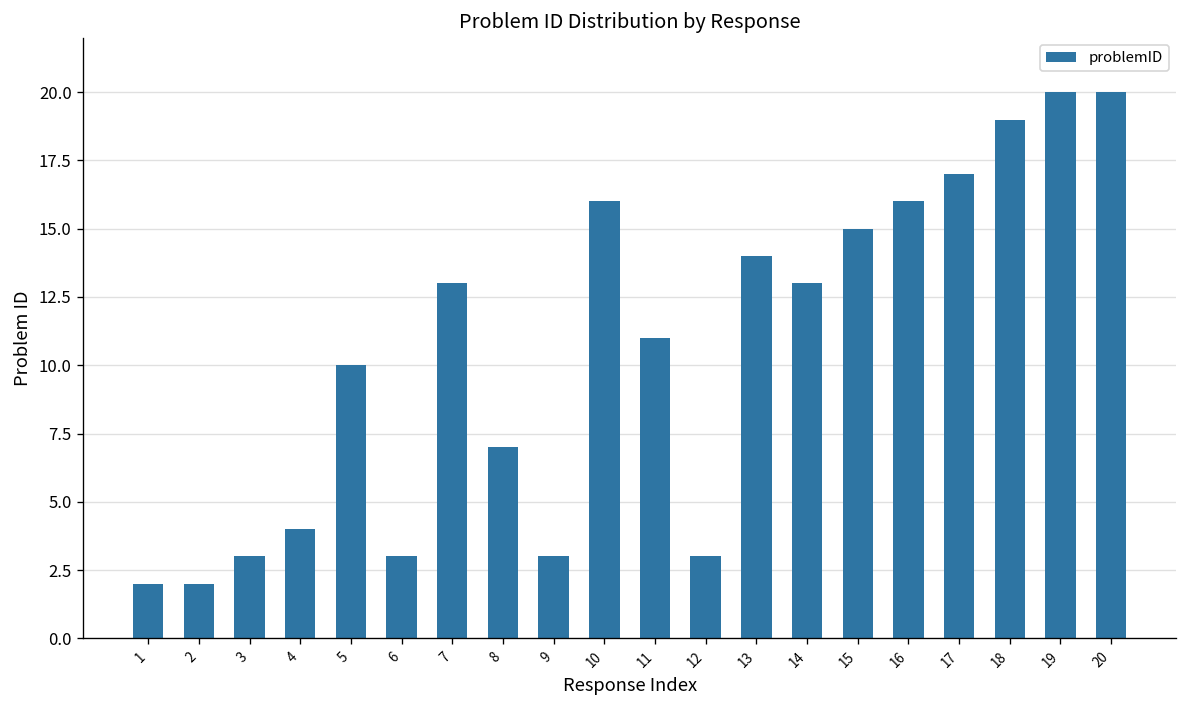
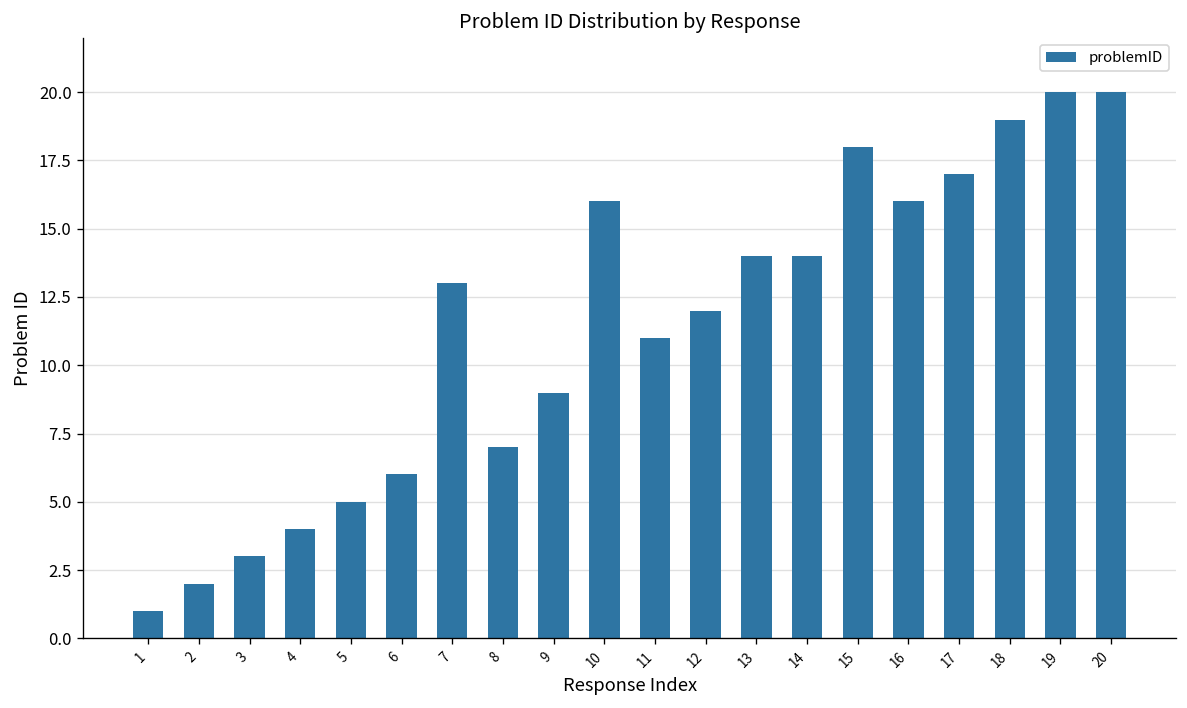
  {
-   "1": 2,
+   "1": 1,
    "2": 2,
    "3": 3,
    "4": 4,
-   "5": 10,
-   "6": 3,
+   "5": 5,
+   "6": 6,
    "7": 13,
    "8": 7,
-   "9": 3,
+   "9": 9,
    "10": 16,
    "11": 11,
-   "12": 3,
+   "12": 12,
    "13": 14,
-   "14": 13,
-   "15": 15,
+   "14": 14,
+   "15": 18,
    "16": 16,
    "17": 17,
    "18": 19,
    "19": 20,
    "20": 20
  }
